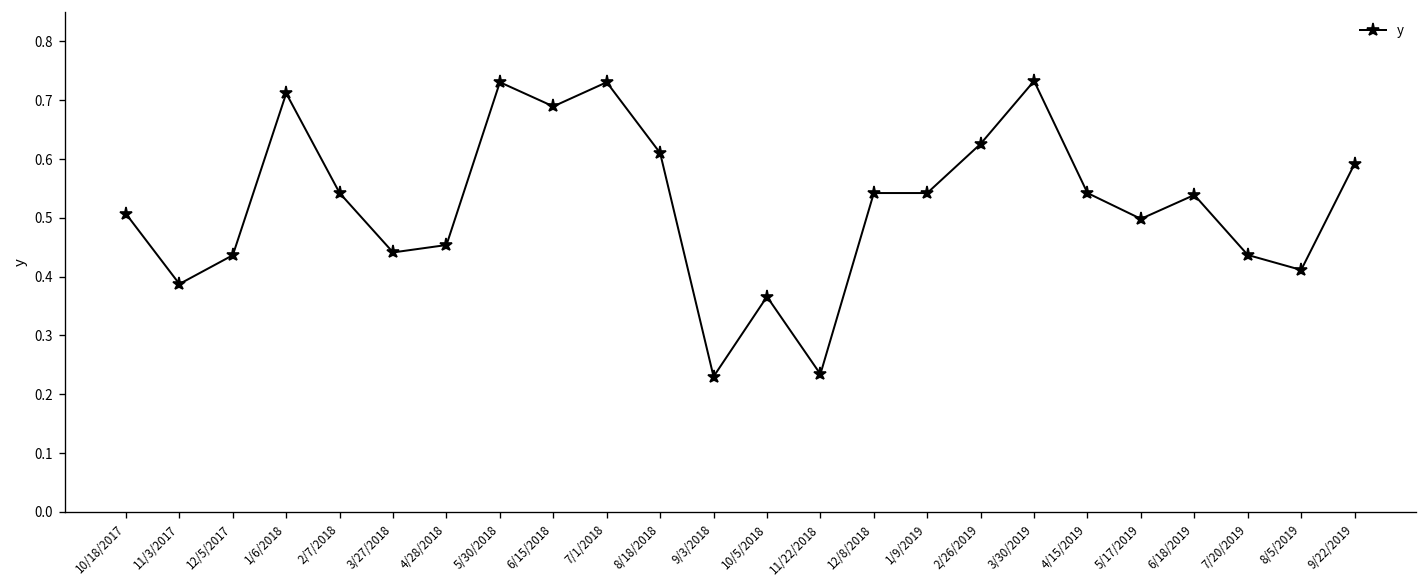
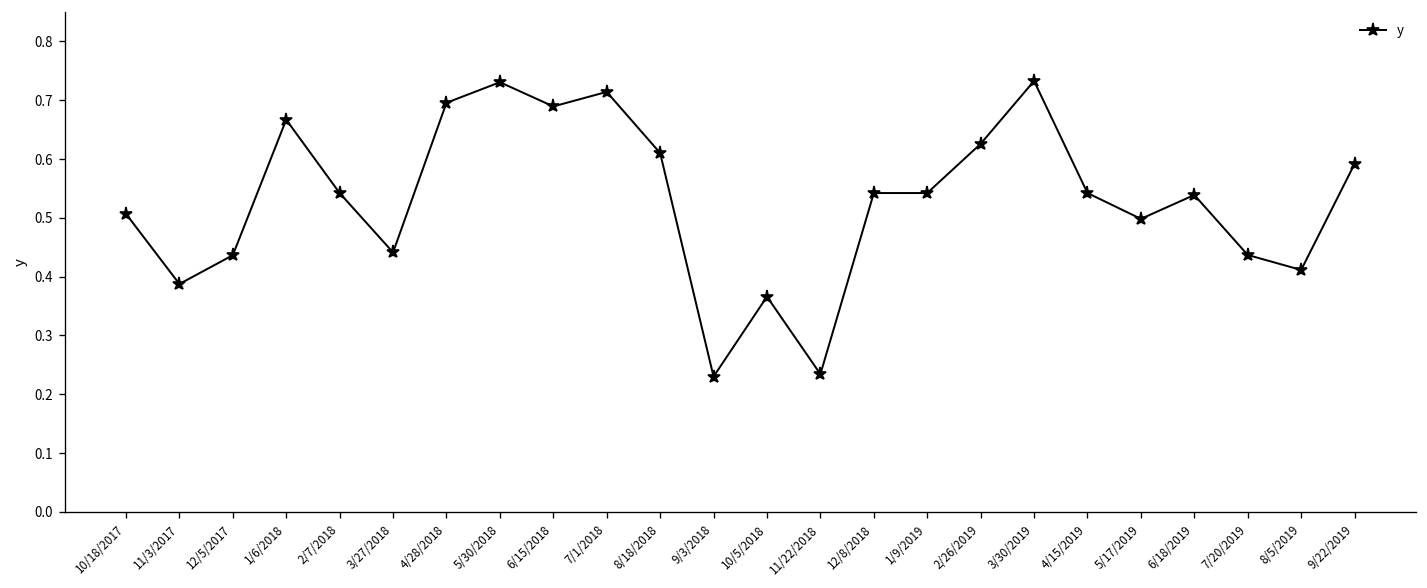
  {
    "10/18/2017": 0.51,
    "11/3/2017": 0.39,
    "12/5/2017": 0.44,
-   "1/6/2018": 0.71,
+   "1/6/2018": 0.67,
    "2/7/2018": 0.54,
    "3/27/2018": 0.44,
-   "4/28/2018": 0.45,
+   "4/28/2018": 0.70,
    "5/30/2018": 0.73,
    "6/15/2018": 0.69,
-   "7/1/2018": 0.73,
+   "7/1/2018": 0.71,
    "8/18/2018": 0.61,
    "9/3/2018": 0.23,
    "10/5/2018": 0.37,
    "11/22/2018": 0.23,
    "12/8/2018": 0.54,
    "1/9/2019": 0.54,
    "2/26/2019": 0.63,
    "3/30/2019": 0.73,
    "4/15/2019": 0.54,
    "5/17/2019": 0.50,
    "6/18/2019": 0.54,
    "7/20/2019": 0.44,
    "8/5/2019": 0.41,
    "9/22/2019": 0.59
  }
